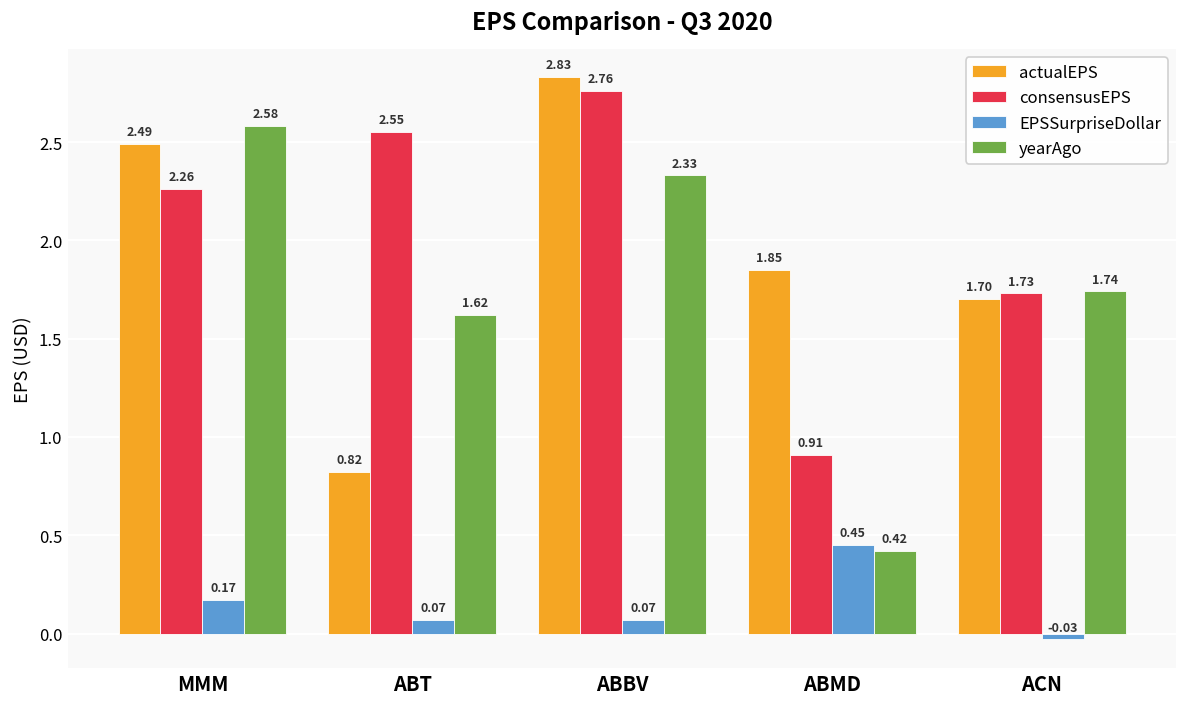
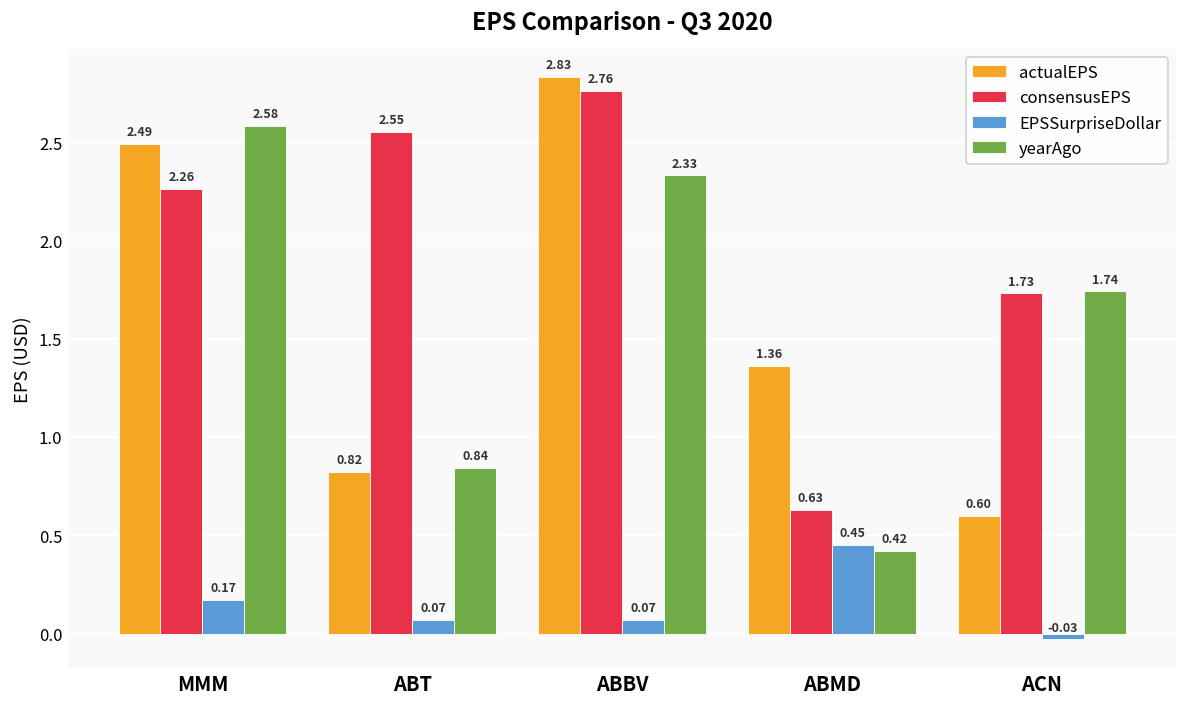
  {
    "actualEPS": {
      "MMM": 2.49,
      "ABT": 0.82,
      "ABBV": 2.83,
-     "ABMD": 1.85,
-     "ACN": 1.70
+     "ABMD": 1.36,
+     "ACN": 0.60
    },
    "consensusEPS": {
      "MMM": 2.26,
      "ABT": 2.55,
      "ABBV": 2.76,
-     "ABMD": 0.91,
+     "ABMD": 0.63,
      "ACN": 1.73
    },
    "EPSSurpriseDollar": {
      "MMM": 0.17,
      "ABT": 0.07,
      "ABBV": 0.07,
      "ABMD": 0.45,
      "ACN": -0.03
    },
    "yearAgo": {
      "MMM": 2.58,
-     "ABT": 1.62,
+     "ABT": 0.84,
      "ABBV": 2.33,
      "ABMD": 0.42,
      "ACN": 1.74
    }
  }
